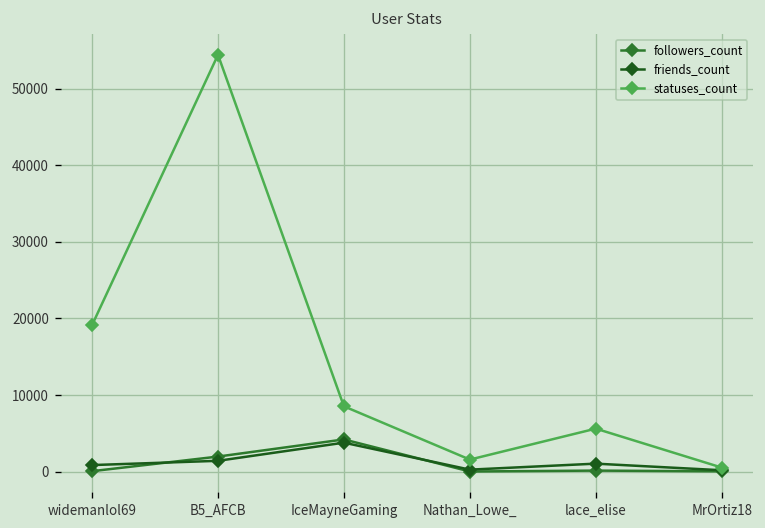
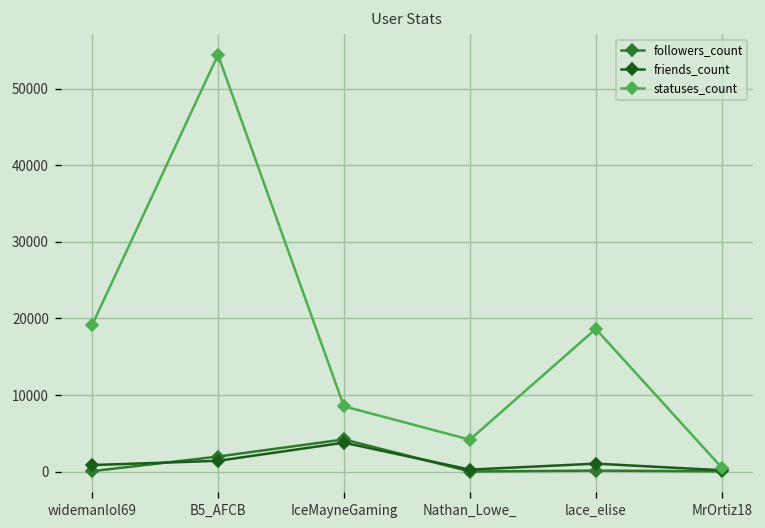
  {
    "statuses_count": {
      "widemanlol69": 19000,
      "B5_AFCB": 54000,
      "IceMayneGaming": 9000,
-     "Nathan_Lowe_": 2000,
-     "lace_elise": 6000
+     "Nathan_Lowe_": 4000,
+     "lace_elise": 19000
    }
  }
